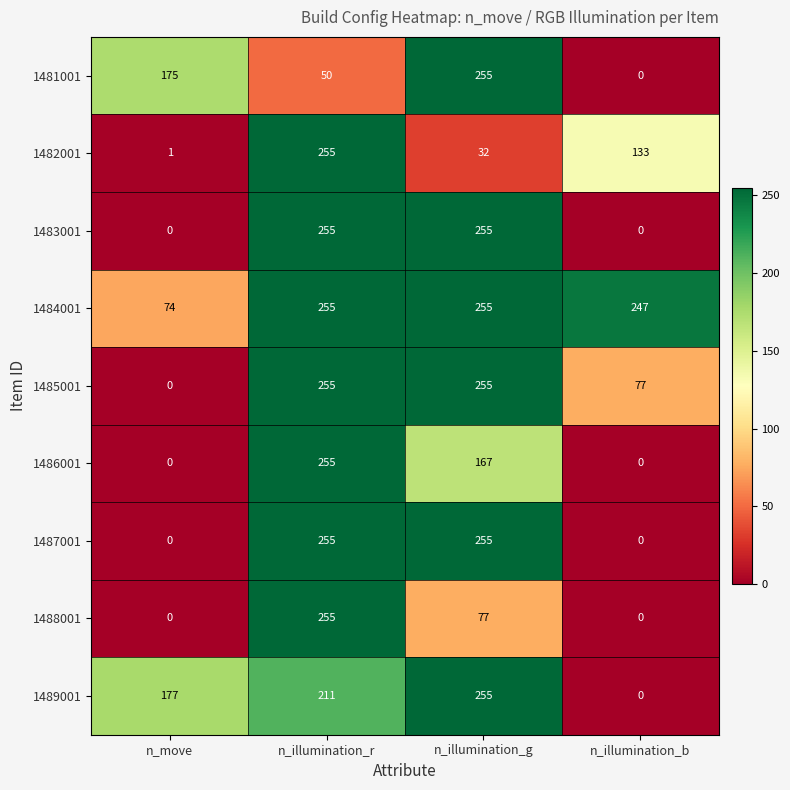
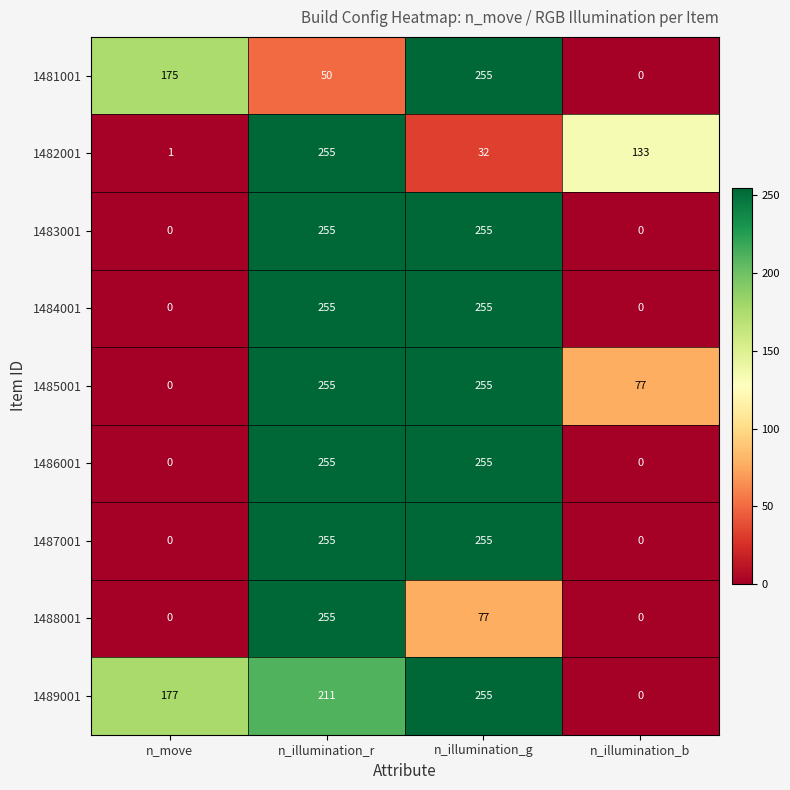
  {
    "1481001": {
      "n_move": 175,
      "n_illumination_r": 50,
      "n_illumination_g": 255,
      "n_illumination_b": 0
    },
    "1482001": {
      "n_move": 1,
      "n_illumination_r": 255,
      "n_illumination_g": 32,
      "n_illumination_b": 133
    },
    "1483001": {
      "n_move": 0,
      "n_illumination_r": 255,
      "n_illumination_g": 255,
      "n_illumination_b": 0
    },
    "1484001": {
-     "n_move": 74,
+     "n_move": 0,
      "n_illumination_r": 255,
      "n_illumination_g": 255,
-     "n_illumination_b": 247
+     "n_illumination_b": 0
    },
    "1485001": {
      "n_move": 0,
      "n_illumination_r": 255,
      "n_illumination_g": 255,
      "n_illumination_b": 77
    },
    "1486001": {
      "n_move": 0,
      "n_illumination_r": 255,
-     "n_illumination_g": 167,
+     "n_illumination_g": 255,
      "n_illumination_b": 0
    },
    "1487001": {
      "n_move": 0,
      "n_illumination_r": 255,
      "n_illumination_g": 255,
      "n_illumination_b": 0
    },
    "1488001": {
      "n_move": 0,
      "n_illumination_r": 255,
      "n_illumination_g": 77,
      "n_illumination_b": 0
    },
    "1489001": {
      "n_move": 177,
      "n_illumination_r": 211,
      "n_illumination_g": 255,
      "n_illumination_b": 0
    }
  }
